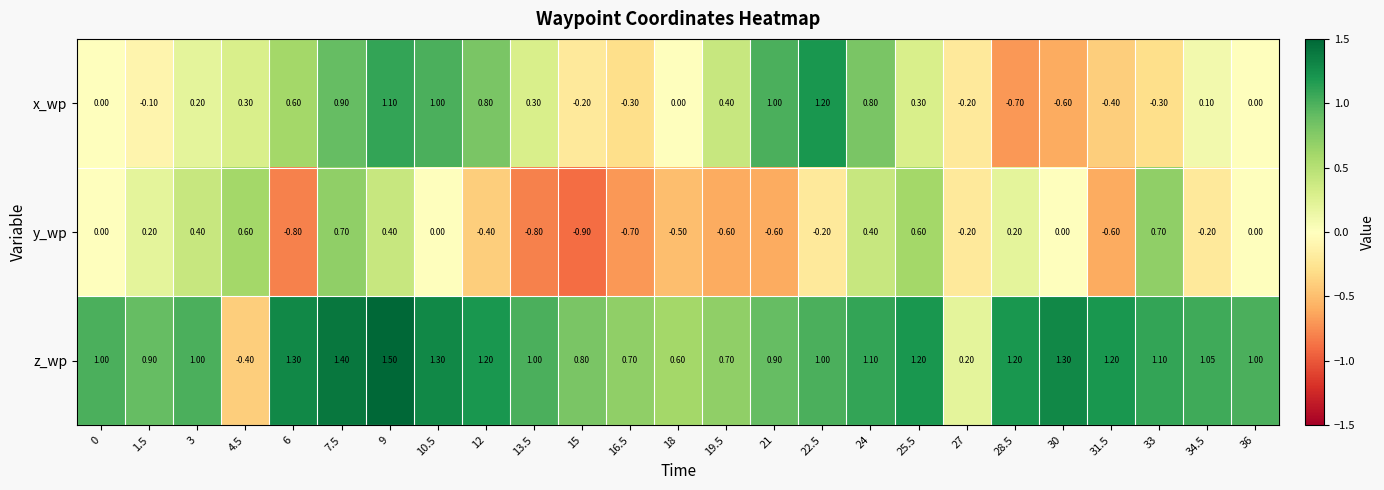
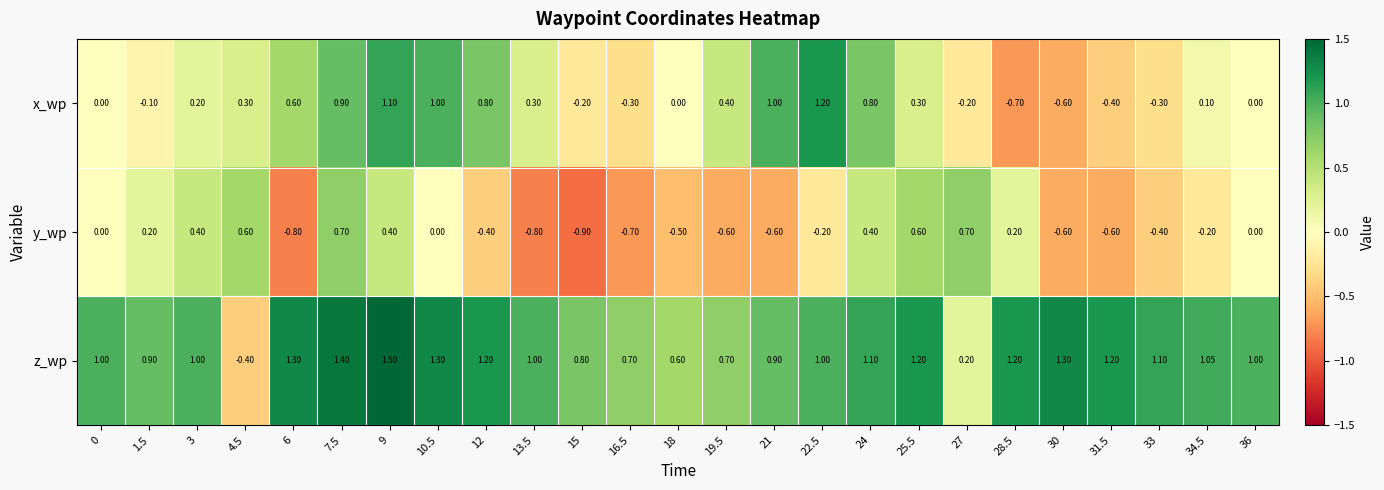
  {
    "x_wp": {
      "0": 0.00,
      "1.5": -0.10,
      "3": 0.20,
      "4.5": 0.30,
      "6": 0.60,
      "7.5": 0.90,
      "9": 1.10,
      "10.5": 1.00,
      "12": 0.80,
      "13.5": 0.30,
      "15": -0.20,
      "16.5": -0.30,
      "18": 0.00,
      "19.5": 0.40,
      "21": 1.00,
      "22.5": 1.20,
      "24": 0.80,
      "25.5": 0.30,
      "27": -0.20,
      "28.5": -0.70,
      "30": -0.60,
      "31.5": -0.40,
      "33": -0.30,
      "34.5": 0.10,
      "36": 0.00
    },
    "y_wp": {
      "0": 0.00,
      "1.5": 0.20,
      "3": 0.40,
      "4.5": 0.60,
      "6": -0.80,
      "7.5": 0.70,
      "9": 0.40,
      "10.5": 0.00,
      "12": -0.40,
      "13.5": -0.80,
      "15": -0.90,
      "16.5": -0.70,
      "18": -0.50,
      "19.5": -0.60,
      "21": -0.60,
      "22.5": -0.20,
      "24": 0.40,
      "25.5": 0.60,
-     "27": -0.20,
+     "27": 0.70,
      "28.5": 0.20,
-     "30": 0.00,
+     "30": -0.60,
      "31.5": -0.60,
-     "33": 0.70,
+     "33": -0.40,
      "34.5": -0.20,
      "36": 0.00
    },
    "z_wp": {
      "0": 1.00,
      "1.5": 0.90,
      "3": 1.00,
      "4.5": -0.40,
      "6": 1.30,
      "7.5": 1.40,
      "9": 1.50,
      "10.5": 1.30,
      "12": 1.20,
      "13.5": 1.00,
      "15": 0.80,
      "16.5": 0.70,
      "18": 0.60,
      "19.5": 0.70,
      "21": 0.90,
      "22.5": 1.00,
      "24": 1.10,
      "25.5": 1.20,
      "27": 0.20,
      "28.5": 1.20,
      "30": 1.30,
      "31.5": 1.20,
      "33": 1.10,
      "34.5": 1.05,
      "36": 1.00
    }
  }
